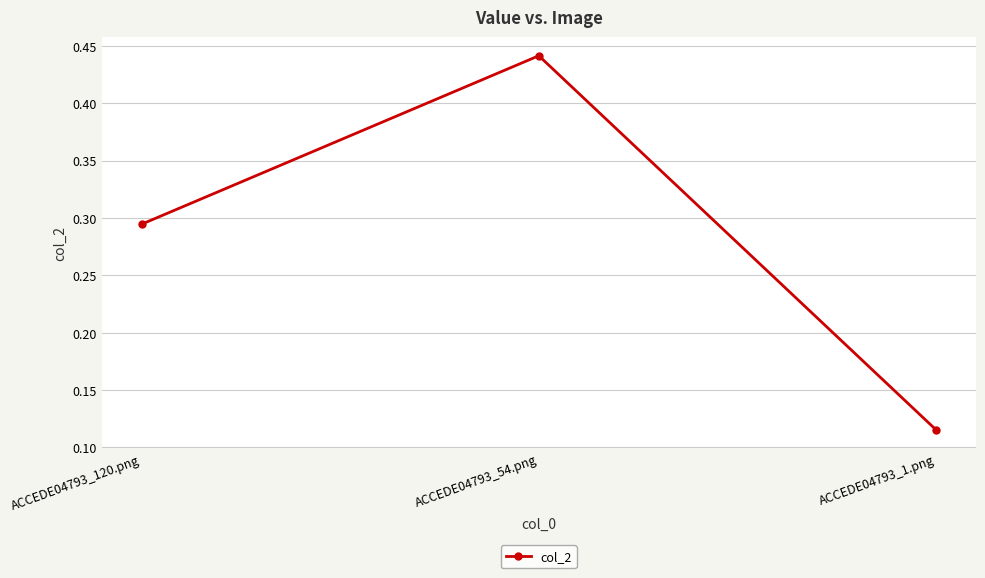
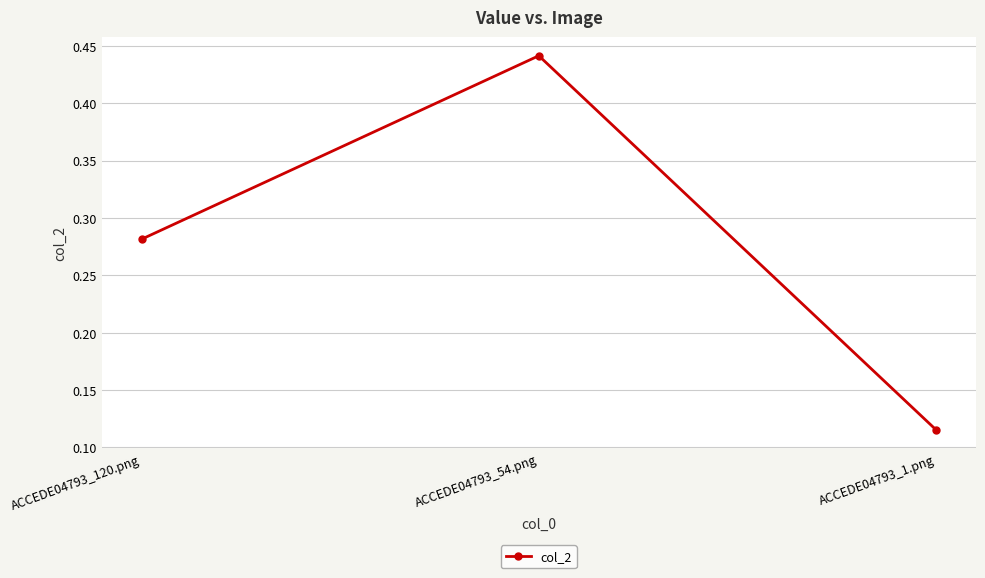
  {
-   "ACCEDE04793_120.png": 0.295,
+   "ACCEDE04793_120.png": 0.282,
    "ACCEDE04793_54.png": 0.441,
    "ACCEDE04793_1.png": 0.116
  }
